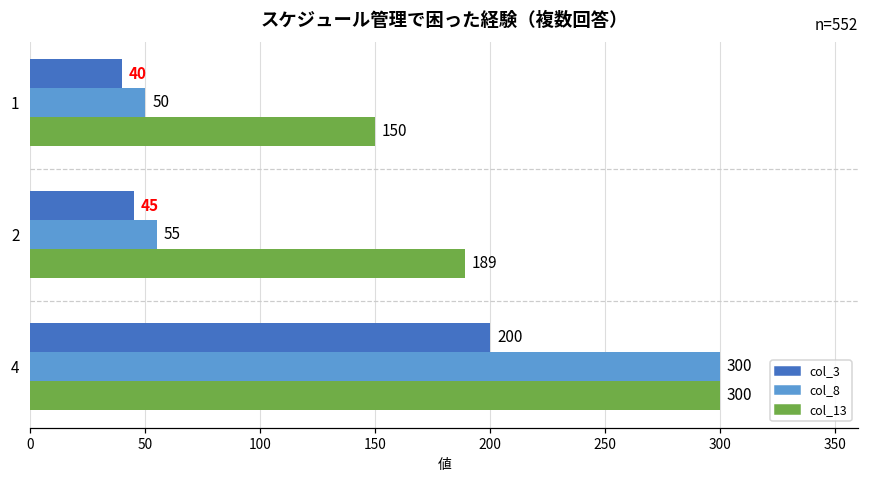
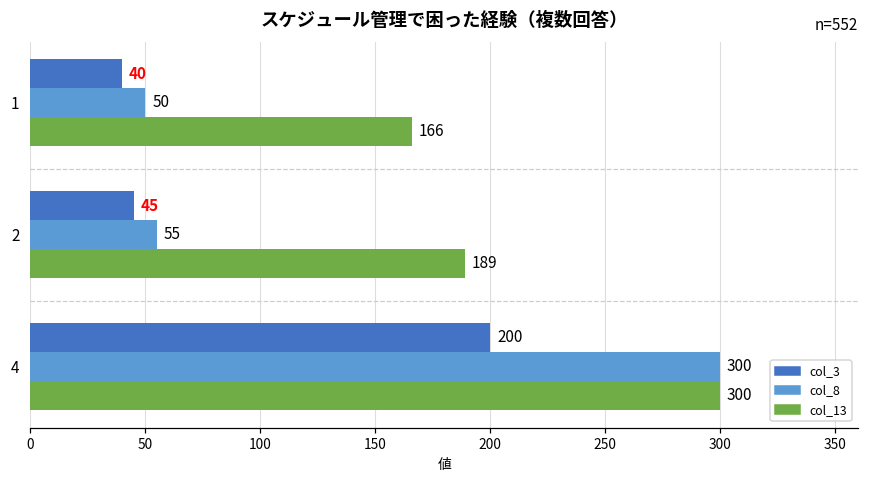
  {
    "col_13": {
-     "1": 150,
+     "1": 166,
      "2": 189,
      "4": 300
    }
  }
